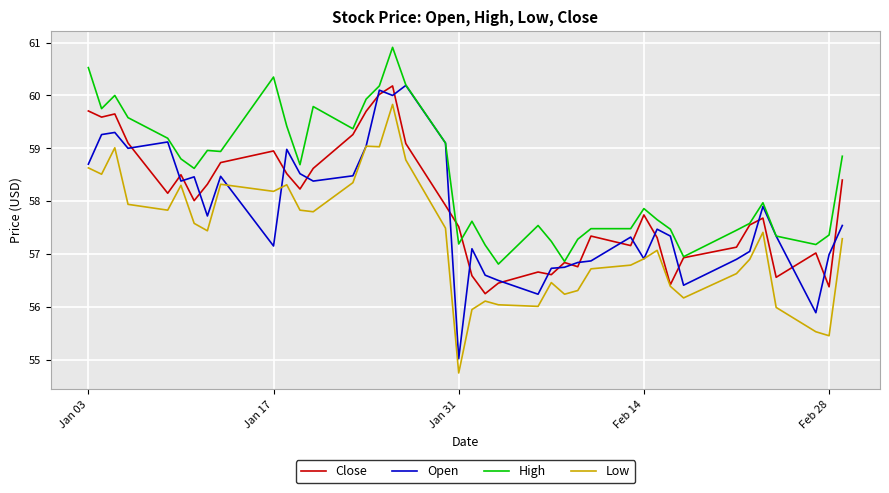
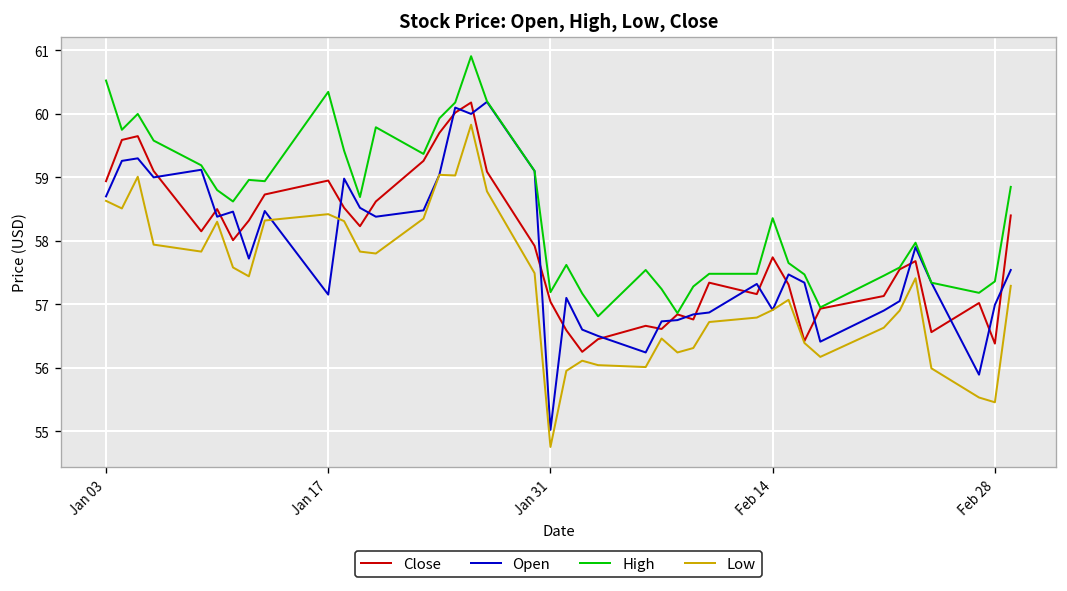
  {
    "Close": {
-     "Jan 03": 59.7,
+     "Jan 03": 58.9,
      "Jan 17": 59.0,
-     "Jan 31": 57.5,
+     "Jan 31": 57.0,
      "Feb 14": 57.7,
      "Feb 28": 56.4
    },
    "Open": {
      "Jan 03": 58.7,
      "Jan 17": 57.2,
      "Jan 31": 55.0,
      "Feb 28": 57.0
    },
    "High": {
      "Jan 03": 60.5,
      "Jan 17": 60.3,
      "Jan 31": 57.2,
-     "Feb 14": 57.9,
+     "Feb 14": 58.4,
      "Feb 28": 57.4
    },
    "Low": {
      "Jan 03": 58.6,
-     "Jan 17": 58.2,
+     "Jan 17": 58.4,
      "Jan 31": 54.8,
      "Feb 28": 55.5
    }
  }
